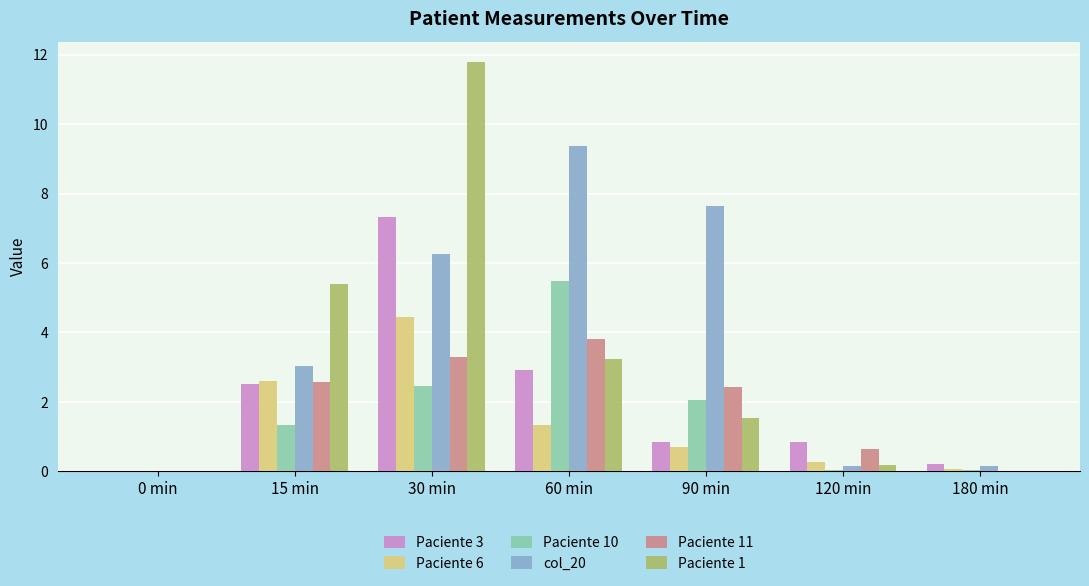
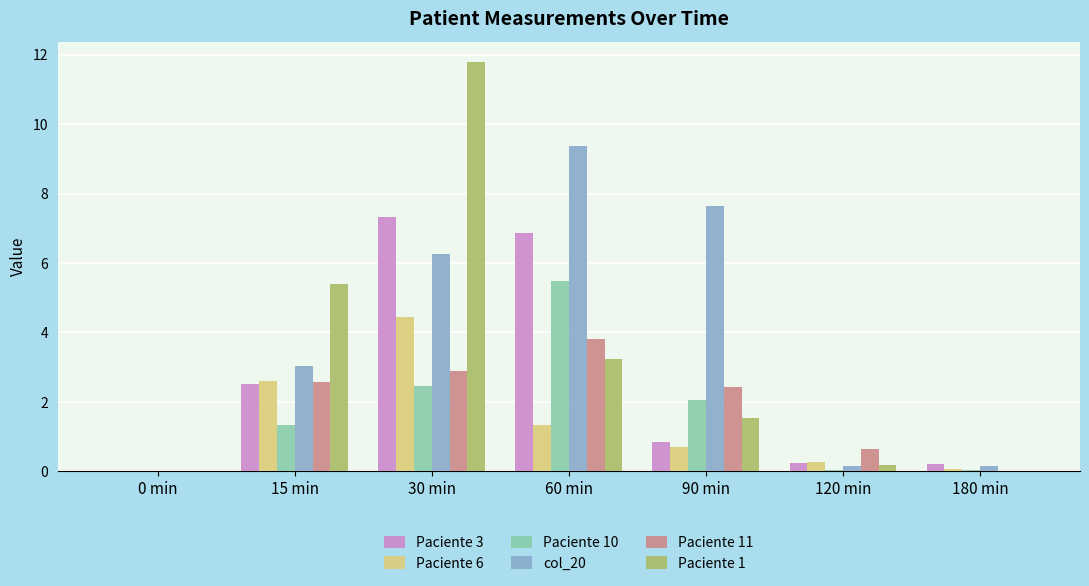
  {
    "Paciente 3": {
      "0 min": 0.0,
      "15 min": 2.5,
      "30 min": 7.3,
-     "60 min": 2.9,
+     "60 min": 6.9,
      "90 min": 0.8,
-     "120 min": 0.9,
+     "120 min": 0.3,
      "180 min": 0.2
    },
    "Paciente 11": {
      "0 min": 0.0,
      "15 min": 2.6,
-     "30 min": 3.3,
+     "30 min": 2.9,
      "60 min": 3.8,
      "90 min": 2.4,
      "120 min": 0.7,
      "180 min": 0.0
    }
  }
